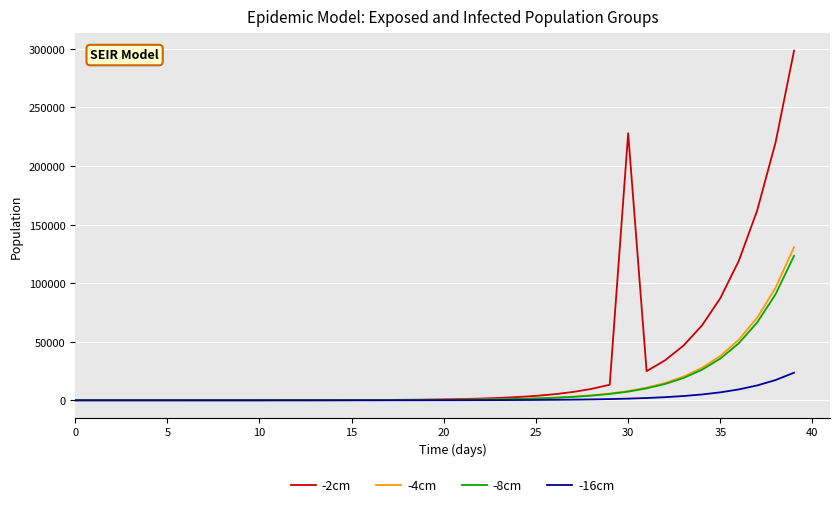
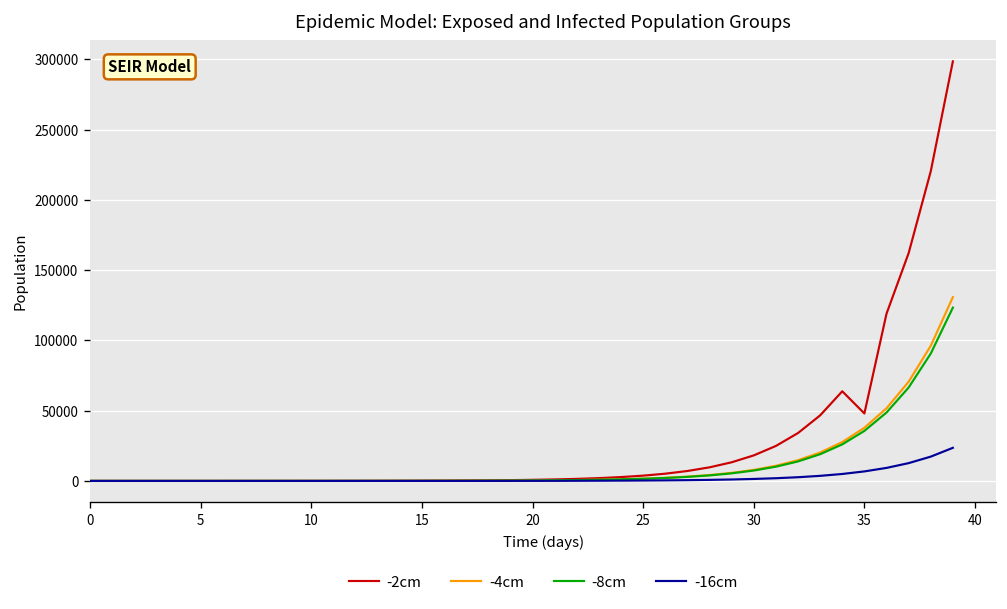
  {
    "-2cm": {
-     "30": 228000,
-     "35": 87000
+     "30": 18000,
+     "35": 48000
    },
    "-4cm": {
      "35": 38000
    },
    "-8cm": {
      "35": 36000
    },
    "-16cm": {
      "30": 1000,
      "35": 7000
    }
  }
